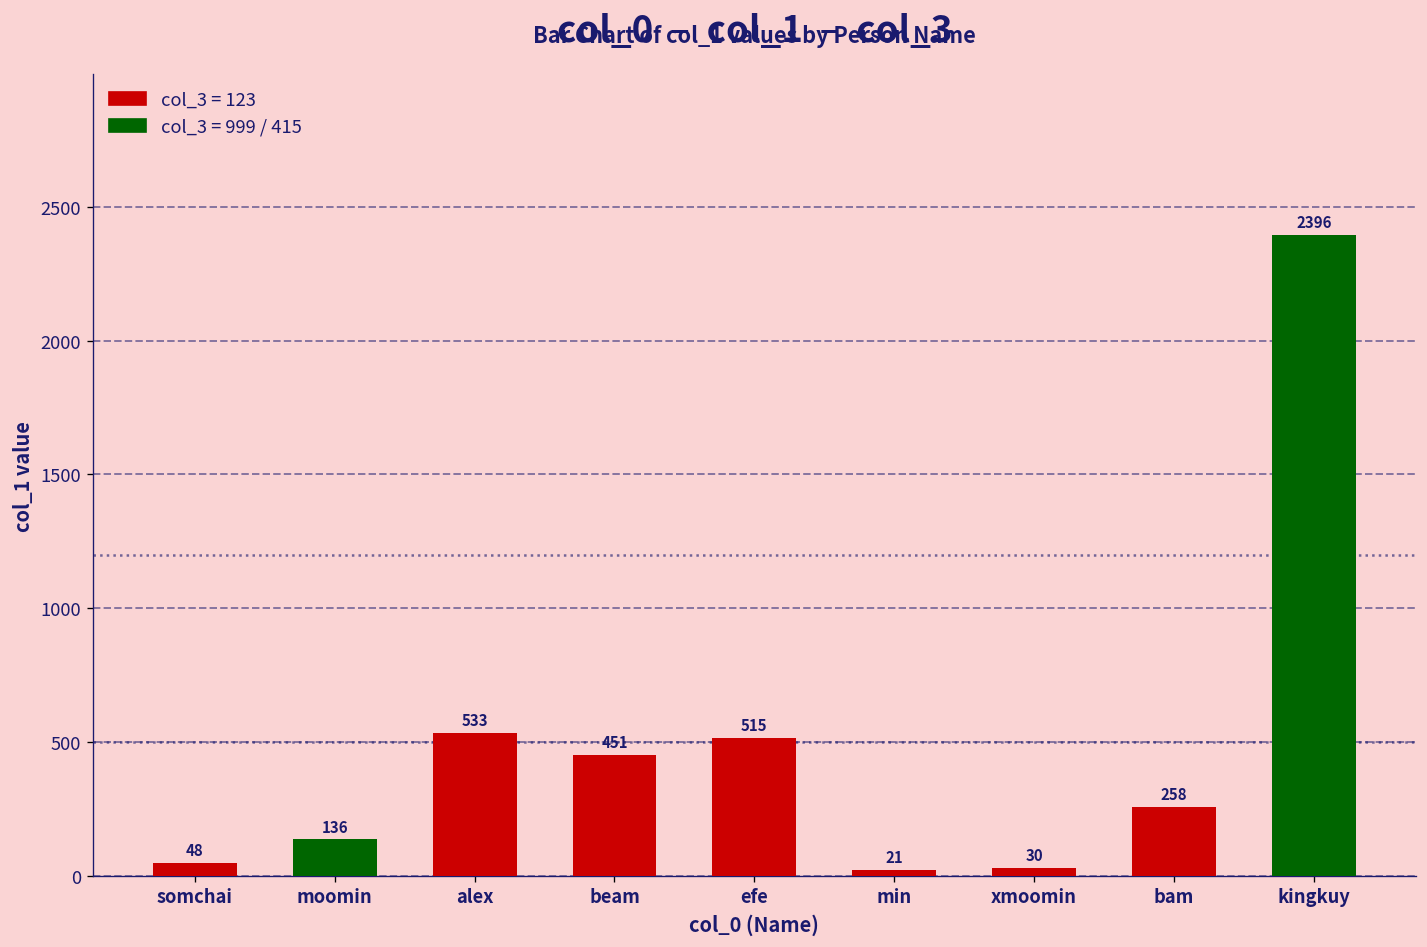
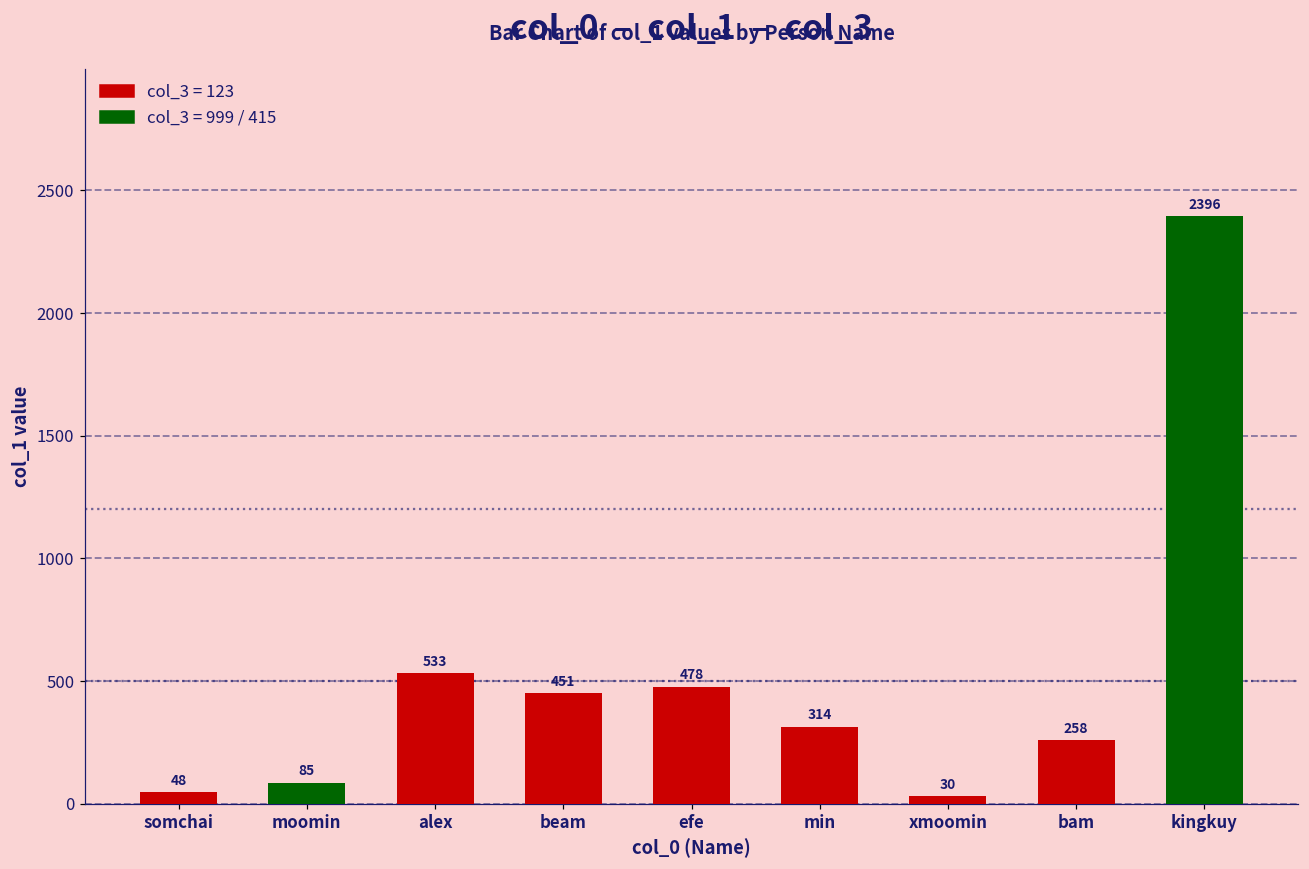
  {
    "somchai": 48,
-   "moomin": 136,
+   "moomin": 85,
    "alex": 533,
    "beam": 451,
-   "efe": 515,
-   "min": 21,
+   "efe": 478,
+   "min": 314,
    "xmoomin": 30,
    "bam": 258,
    "kingkuy": 2396
  }
